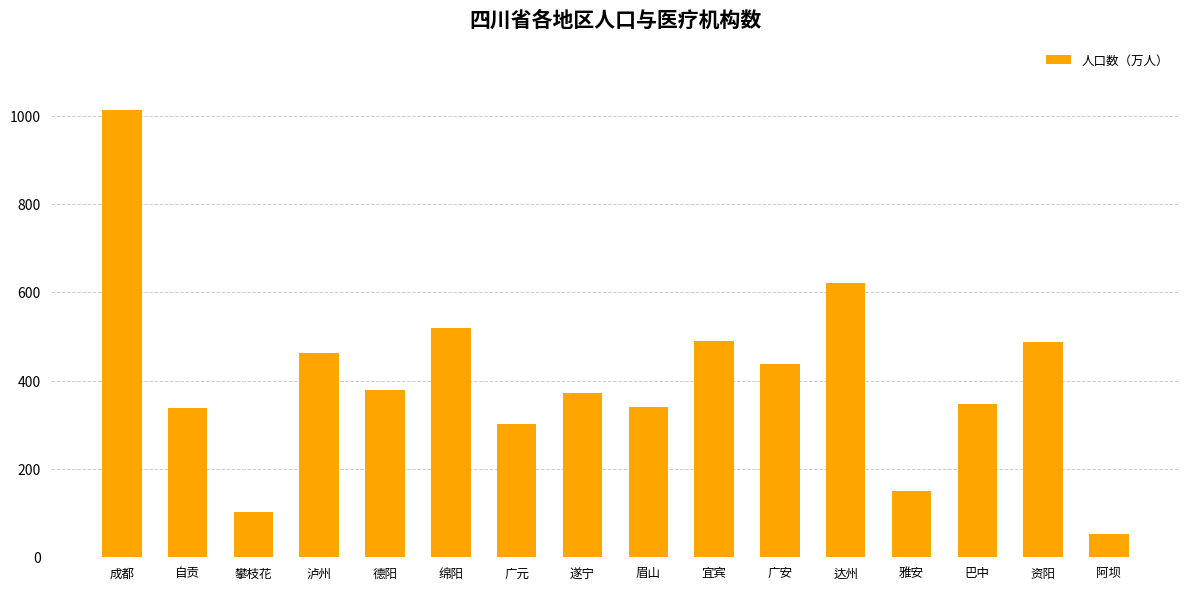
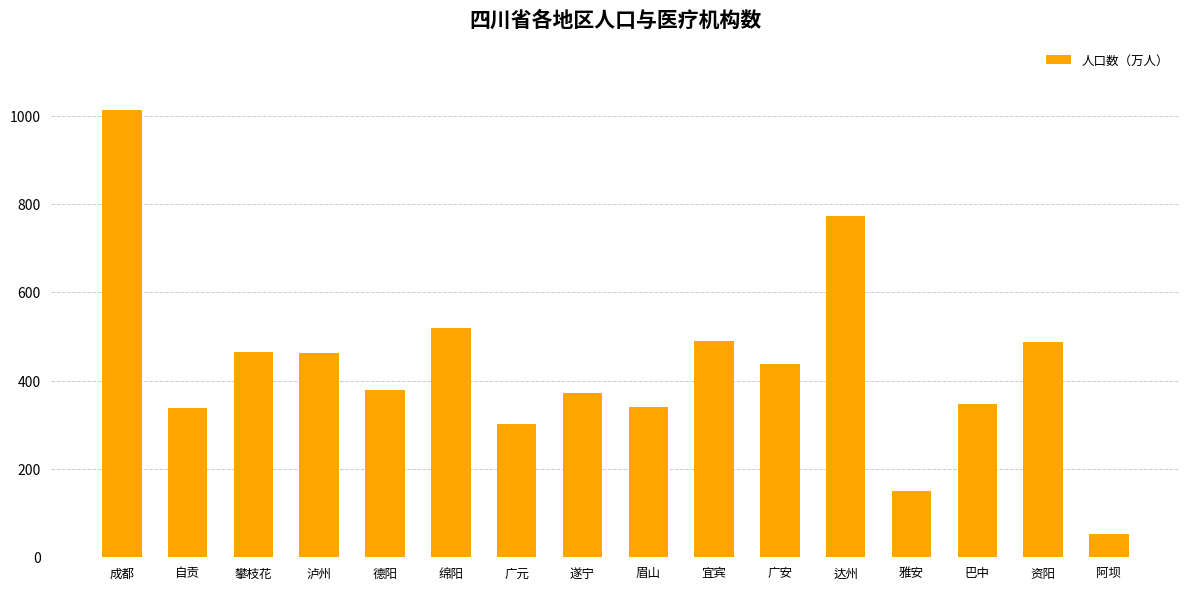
  {
    "成都": 1010,
    "自贡": 340,
-   "攀枝花": 100,
+   "攀枝花": 460,
    "泸州": 460,
    "德阳": 380,
    "绵阳": 520,
    "广元": 300,
    "遂宁": 370,
    "眉山": 340,
    "宜宾": 490,
    "广安": 440,
-   "达州": 620,
+   "达州": 770,
    "雅安": 150,
    "巴中": 350,
    "资阳": 490,
    "阿坝": 50
  }
